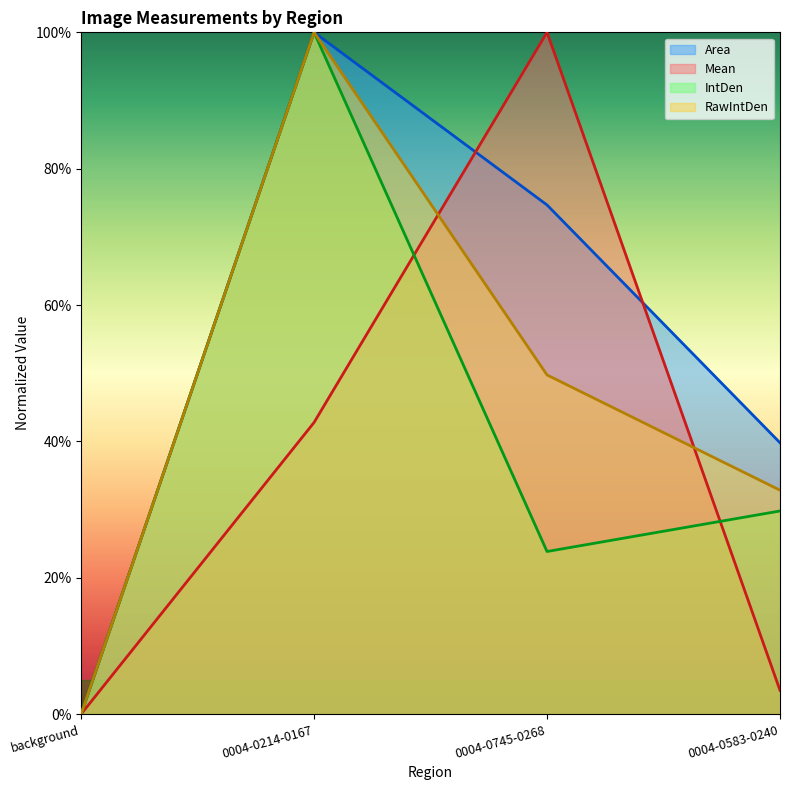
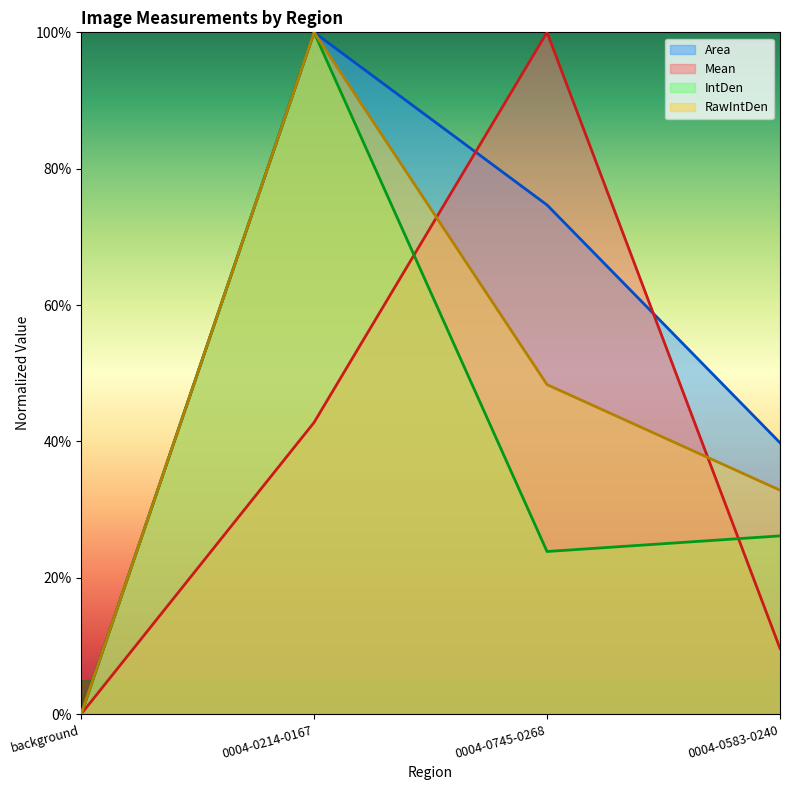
  {
    "Area": {
      "0004-0745-0268": "75%",
      "0004-0583-0240": "40%"
    },
    "Mean": {
      "0004-0214-0167": "43%",
      "0004-0745-0268": "100%",
-     "0004-0583-0240": "3%"
+     "0004-0583-0240": "10%"
    },
    "IntDen": {
      "0004-0745-0268": "24%",
-     "0004-0583-0240": "30%"
+     "0004-0583-0240": "26%"
    },
    "RawIntDen": {
-     "0004-0745-0268": "50%",
+     "0004-0745-0268": "48%",
      "0004-0583-0240": "33%"
    }
  }
